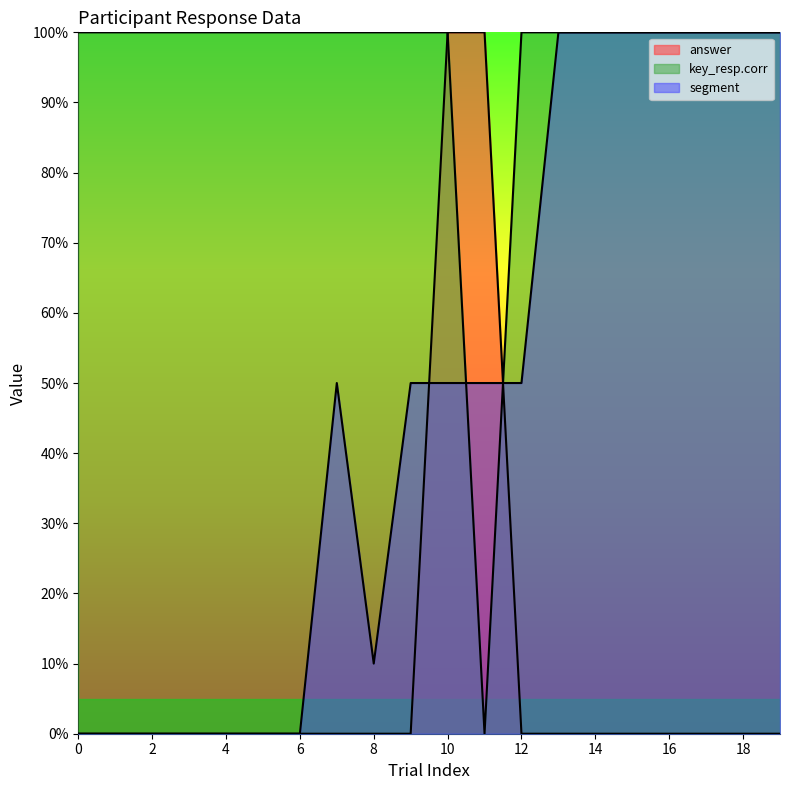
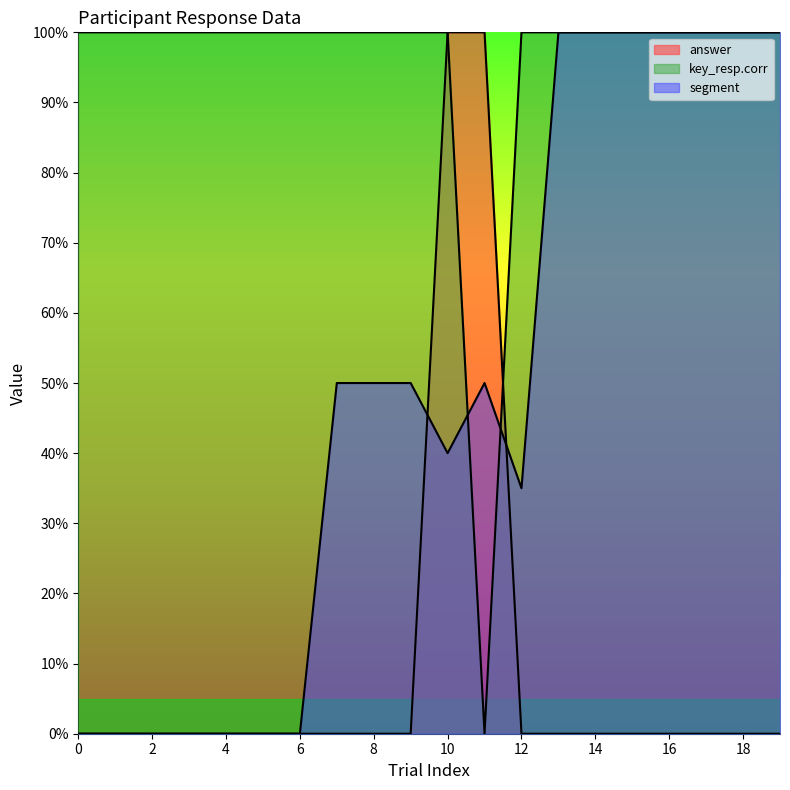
  {
    "key_resp.corr": {
      "0": "100%",
      "2": "100%",
      "4": "100%",
      "6": "100%",
      "8": "100%",
      "12": "100%"
    },
    "segment": {
-     "8": "10%",
-     "10": "50%",
-     "12": "50%"
+     "8": "50%",
+     "10": "40%",
+     "12": "35%"
    }
  }
